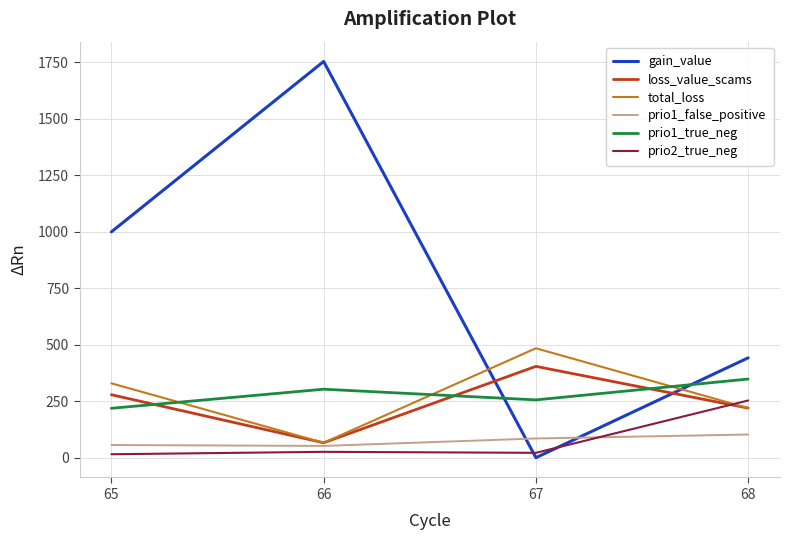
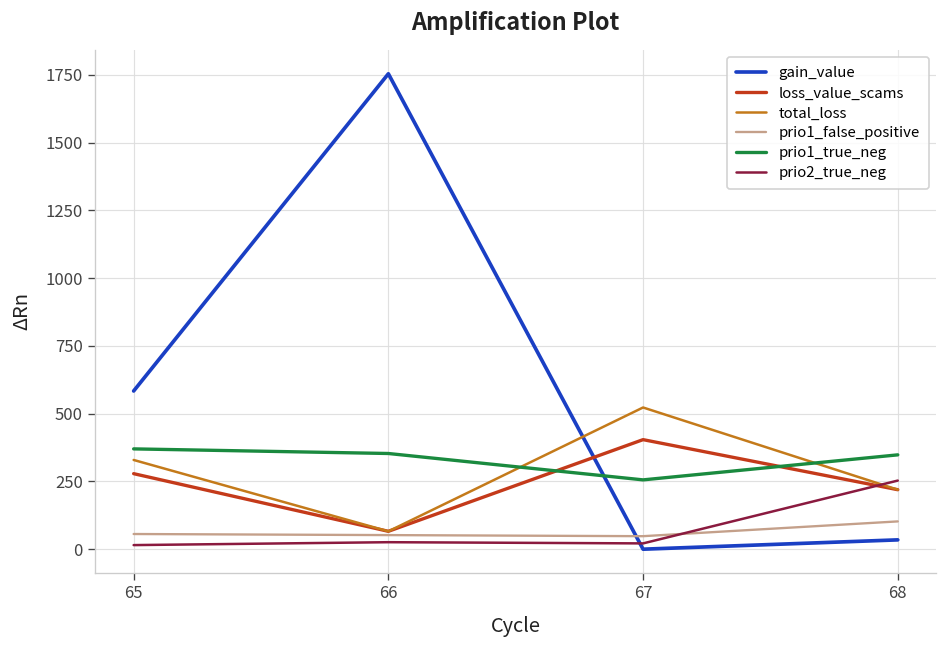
  {
    "gain_value": {
-     "65": 1000,
+     "65": 580,
      "66": 1750,
      "67": 0,
-     "68": 440
+     "68": 30
    },
    "loss_value_scams": {
      "65": 280,
      "67": 400
    },
    "total_loss": {
      "65": 330,
-     "67": 480
+     "67": 520
    },
    "prio1_false_positive": {
      "65": 60,
      "66": 50,
-     "67": 80,
+     "67": 50,
      "68": 100
    },
    "prio1_true_neg": {
-     "65": 220,
-     "66": 300,
+     "65": 370,
+     "66": 350,
      "67": 260,
      "68": 350
    },
    "prio2_true_neg": {
      "65": 20,
      "66": 30,
      "67": 20,
      "68": 250
    }
  }
